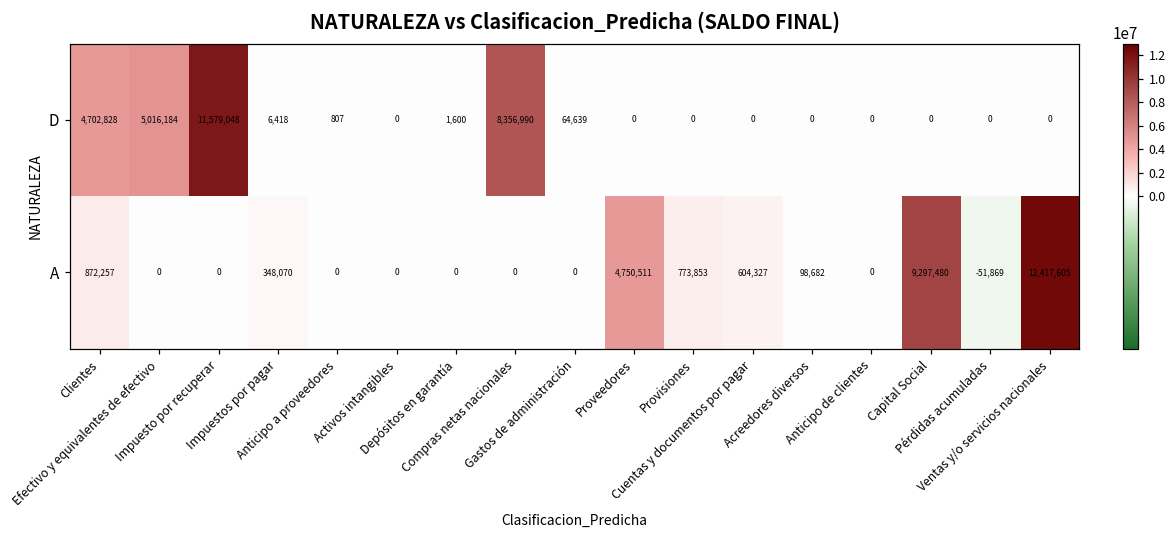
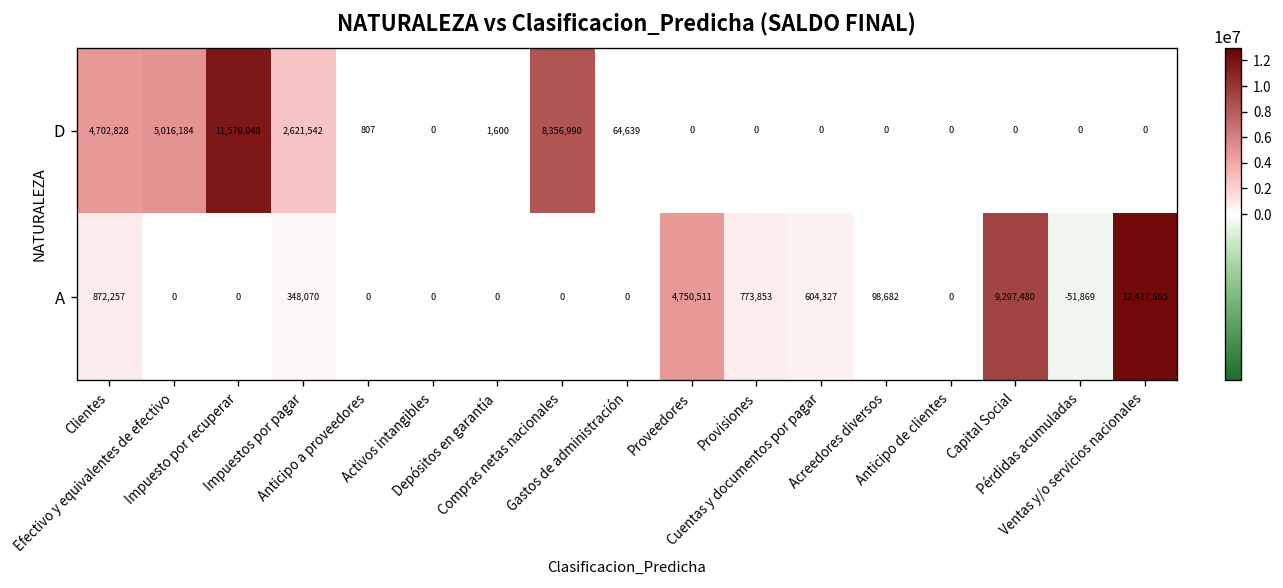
  {
    "D": {
      "Clientes": "4,702,828",
      "Efectivo y equivalentes de efectivo": "5,016,184",
      "Impuesto por recuperar": "11,579,048",
-     "Impuestos por pagar": "6,418",
+     "Impuestos por pagar": "2,621,542",
      "Anticipo a proveedores": "807",
      "Activos intangibles": "0",
      "Depósitos en garantía": "1,600",
      "Compras netas nacionales": "8,356,990",
      "Gastos de administración": "64,639",
      "Proveedores": "0",
      "Provisiones": "0",
      "Cuentas y documentos por pagar": "0",
      "Acreedores diversos": "0",
      "Anticipo de clientes": "0",
      "Capital Social": "0",
      "Pérdidas acumuladas": "0",
      "Ventas y/o servicios nacionales": "0"
    },
    "A": {
      "Clientes": "872,257",
      "Efectivo y equivalentes de efectivo": "0",
      "Impuesto por recuperar": "0",
      "Impuestos por pagar": "348,070",
      "Anticipo a proveedores": "0",
      "Activos intangibles": "0",
      "Depósitos en garantía": "0",
      "Compras netas nacionales": "0",
      "Gastos de administración": "0",
      "Proveedores": "4,750,511",
      "Provisiones": "773,853",
      "Cuentas y documentos por pagar": "604,327",
      "Acreedores diversos": "98,682",
      "Anticipo de clientes": "0",
      "Capital Social": "9,297,480",
      "Pérdidas acumuladas": "-51,869",
      "Ventas y/o servicios nacionales": "12,417,605"
    }
  }
